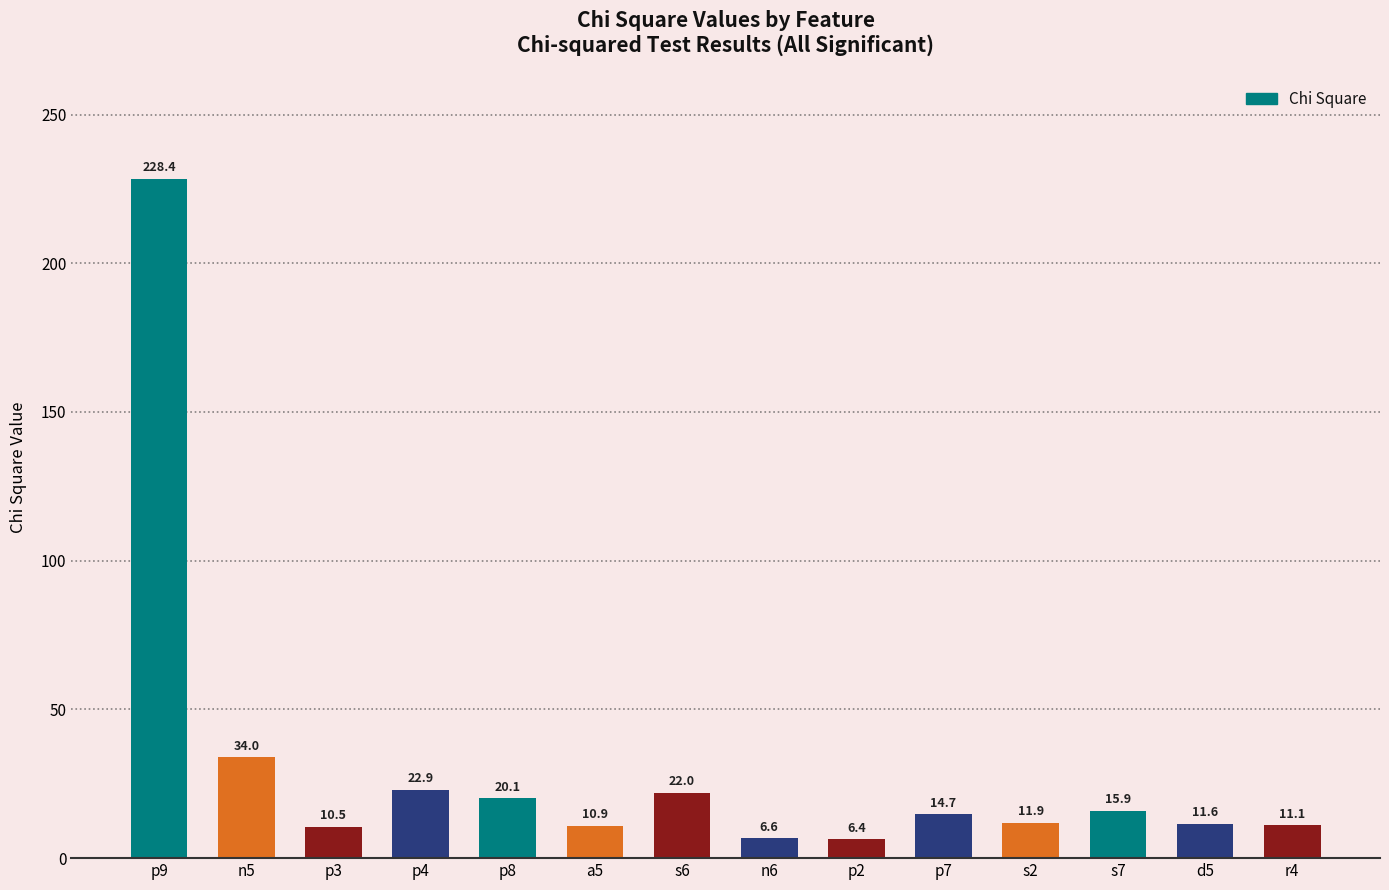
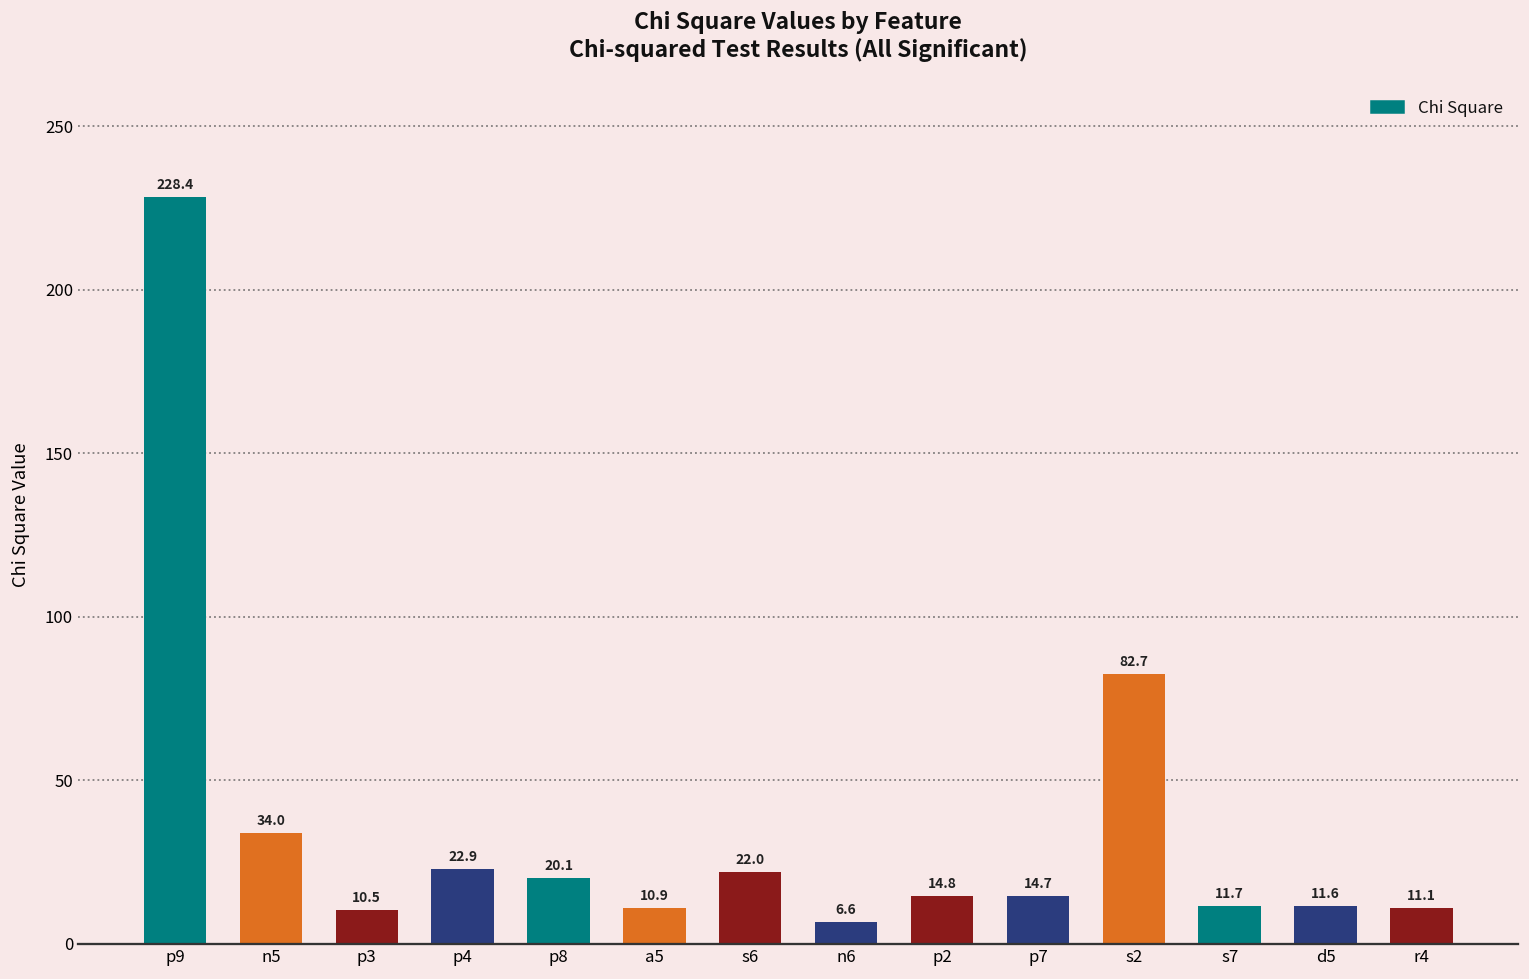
  {
    "p9": 228.4,
    "n5": 34.0,
    "p3": 10.5,
    "p4": 22.9,
    "p8": 20.1,
    "a5": 10.9,
    "s6": 22.0,
    "n6": 6.6,
-   "p2": 6.4,
+   "p2": 14.8,
    "p7": 14.7,
-   "s2": 11.9,
-   "s7": 15.9,
+   "s2": 82.7,
+   "s7": 11.7,
    "d5": 11.6,
    "r4": 11.1
  }
